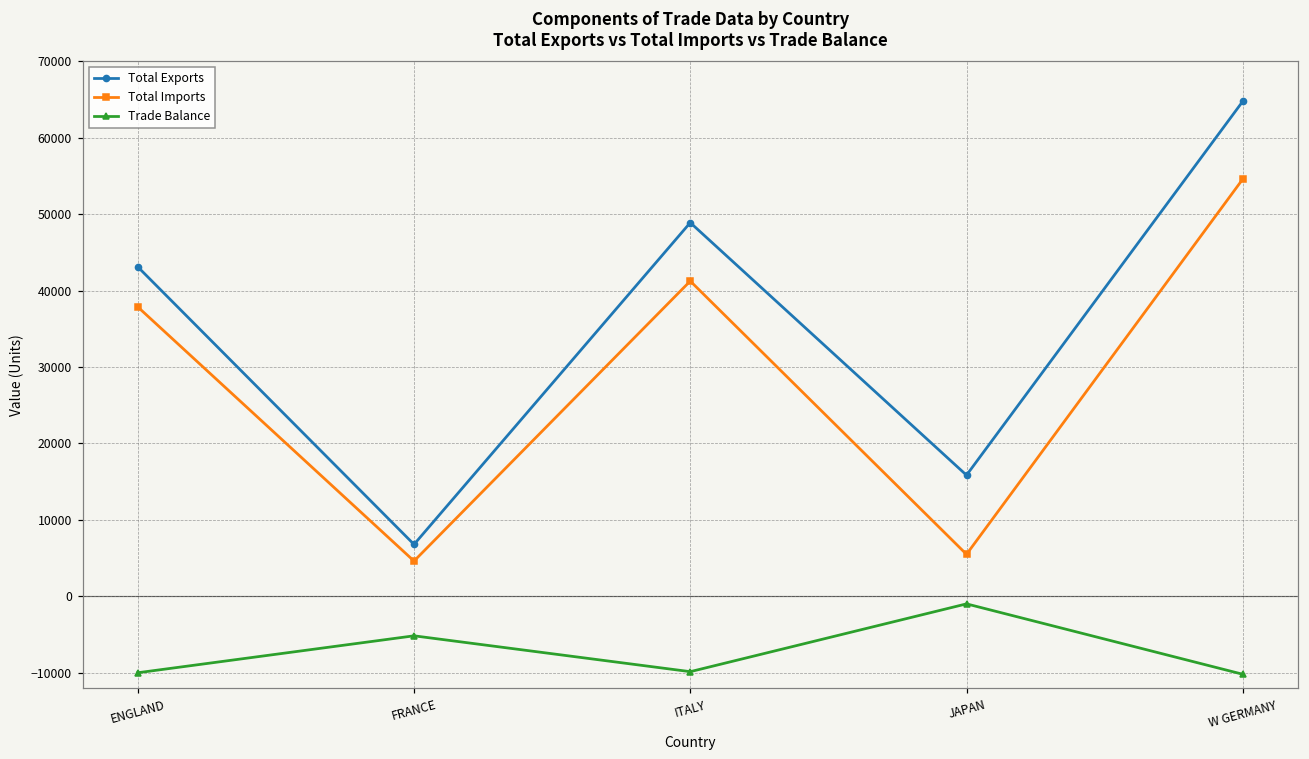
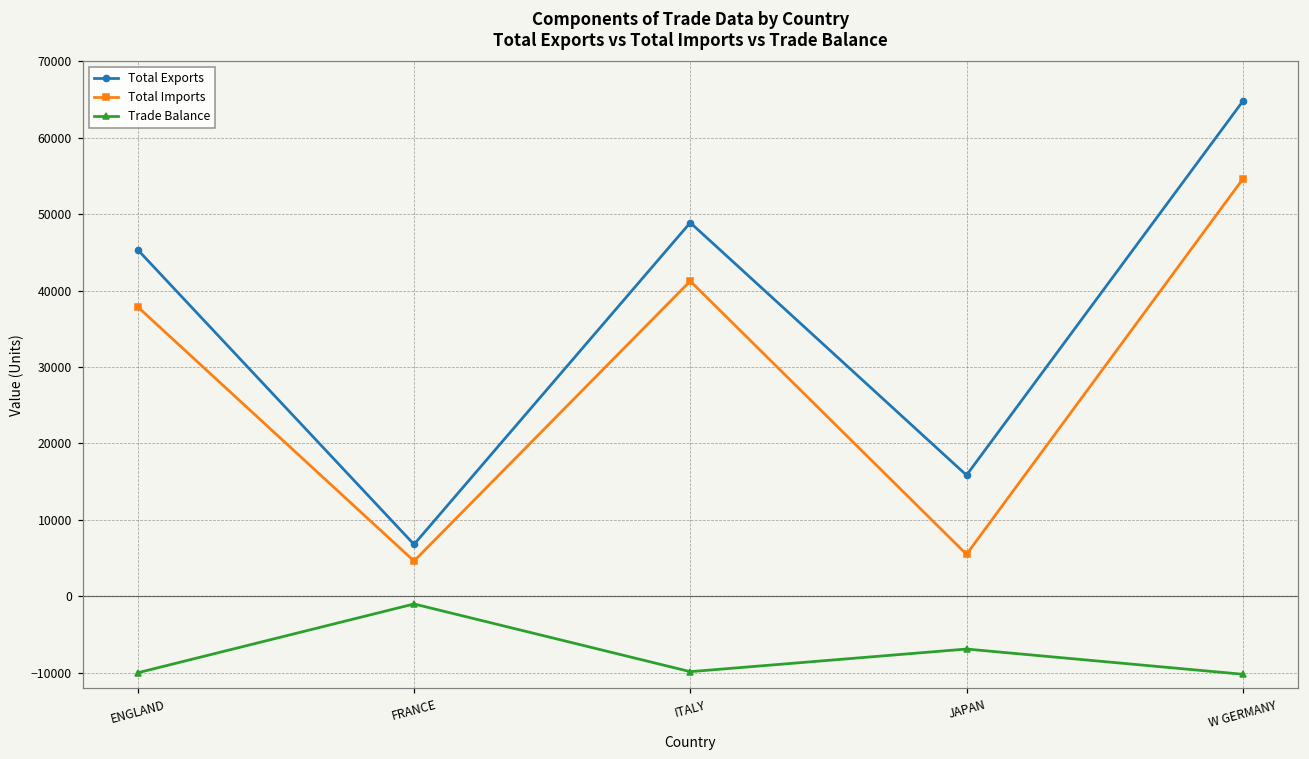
  {
    "Total Exports": {
-     "ENGLAND": 43000,
+     "ENGLAND": 45000,
      "FRANCE": 7000,
      "ITALY": 49000,
      "JAPAN": 16000,
      "W GERMANY": 65000
    },
    "Total Imports": {
      "ENGLAND": 38000,
      "FRANCE": 5000,
      "ITALY": 41000,
      "JAPAN": 6000,
      "W GERMANY": 55000
    },
    "Trade Balance": {
      "ENGLAND": -10000,
-     "FRANCE": -5000,
+     "FRANCE": -1000,
      "ITALY": -10000,
-     "JAPAN": -1000,
+     "JAPAN": -7000,
      "W GERMANY": -10000
    }
  }
